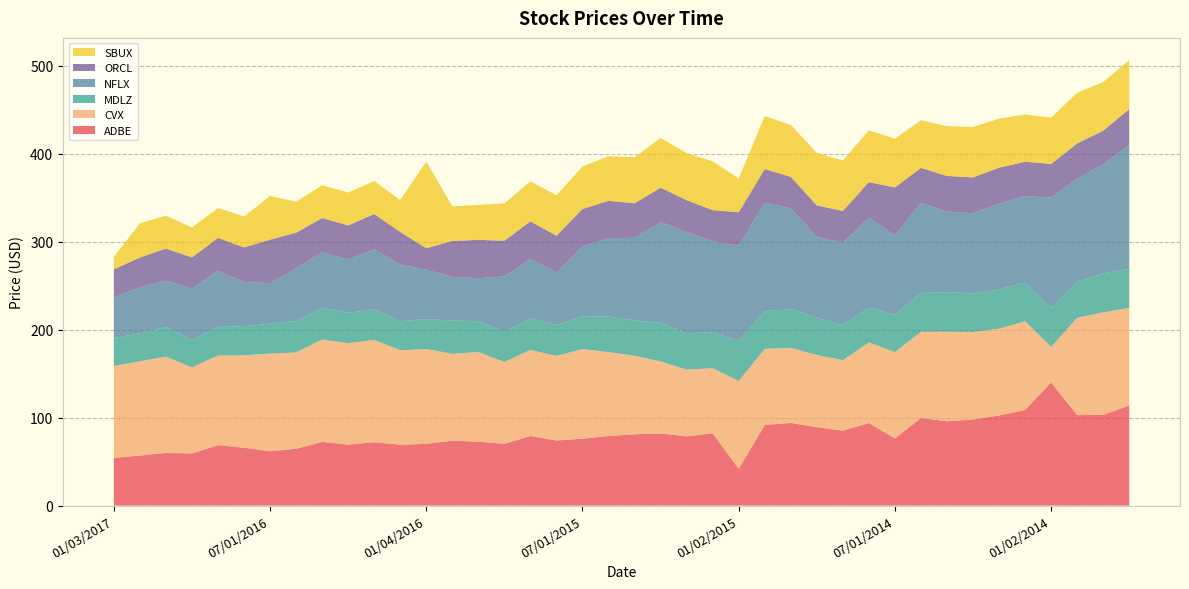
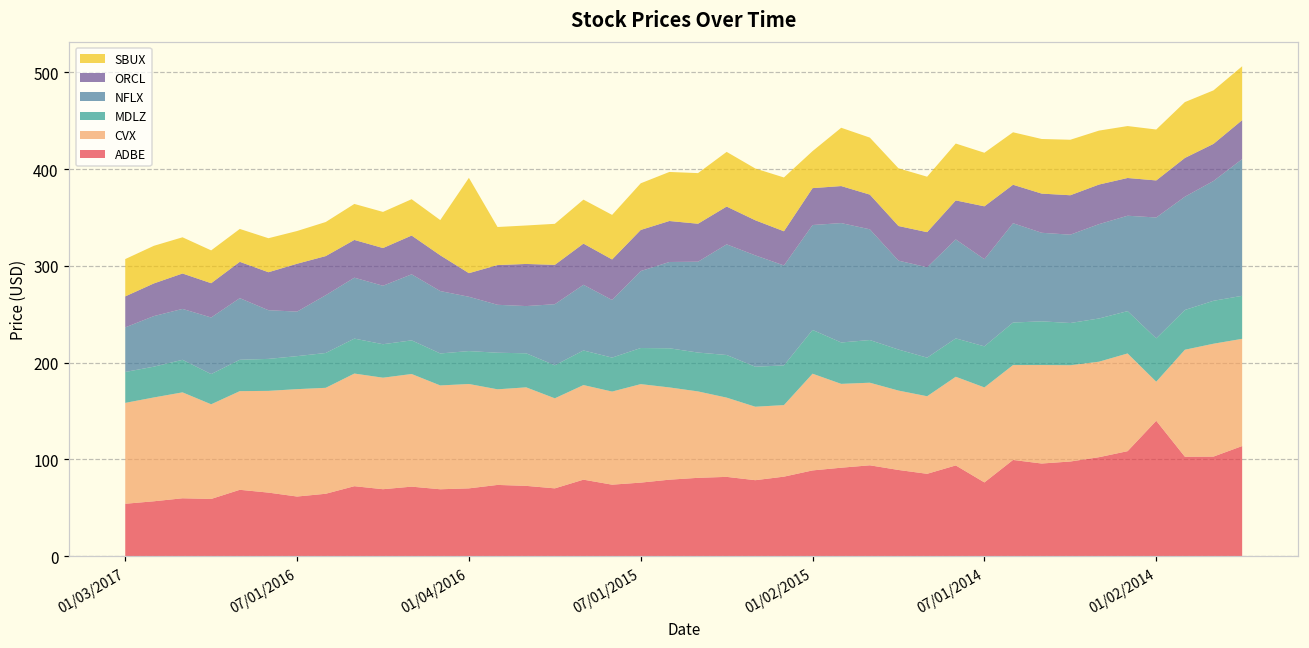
  {
    "ADBE": {
      "01/03/2017": 50,
      "07/01/2016": 60,
      "01/04/2016": 70,
      "07/01/2015": 80,
-     "01/02/2015": 40,
+     "01/02/2015": 90,
      "07/01/2014": 80,
      "01/02/2014": 140
    },
    "CVX": {
      "01/03/2017": 100,
      "07/01/2016": 110,
      "01/04/2016": 110,
      "07/01/2015": 100,
      "01/02/2015": 100,
      "07/01/2014": 100,
      "01/02/2014": 40
    },
    "ORCL": {
      "01/03/2017": 30,
      "07/01/2016": 50,
      "01/04/2016": 20,
      "07/01/2015": 40,
      "01/02/2015": 40,
      "07/01/2014": 50,
      "01/02/2014": 40
    },
    "SBUX": {
-     "01/03/2017": 10,
-     "07/01/2016": 50,
+     "01/03/2017": 40,
+     "07/01/2016": 30,
      "01/04/2016": 100,
      "07/01/2015": 50,
      "01/02/2015": 40,
      "07/01/2014": 60,
      "01/02/2014": 50
    }
  }
